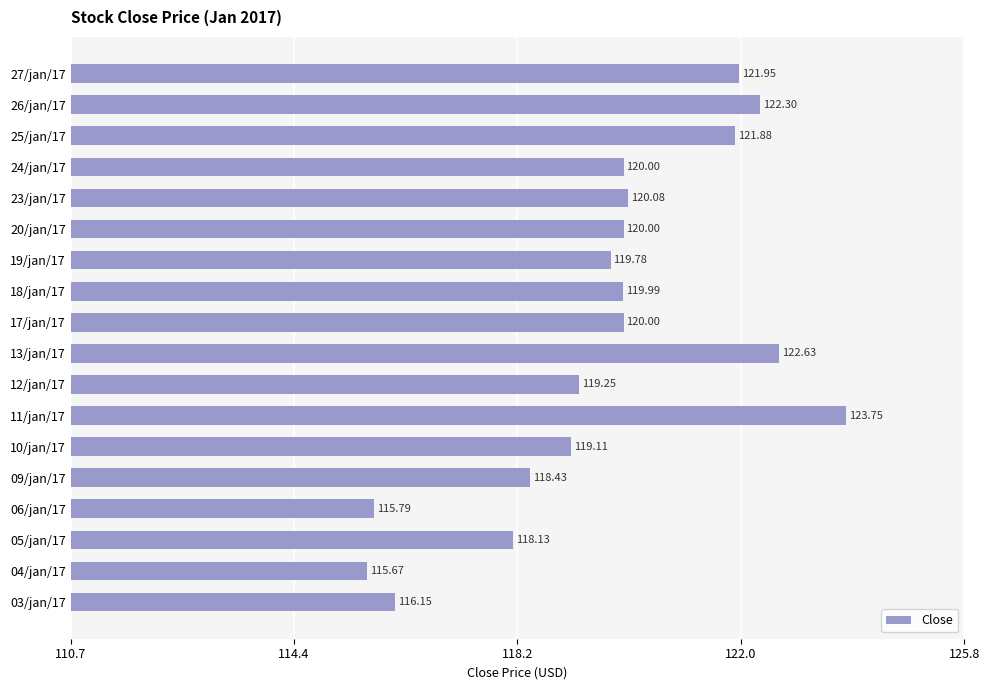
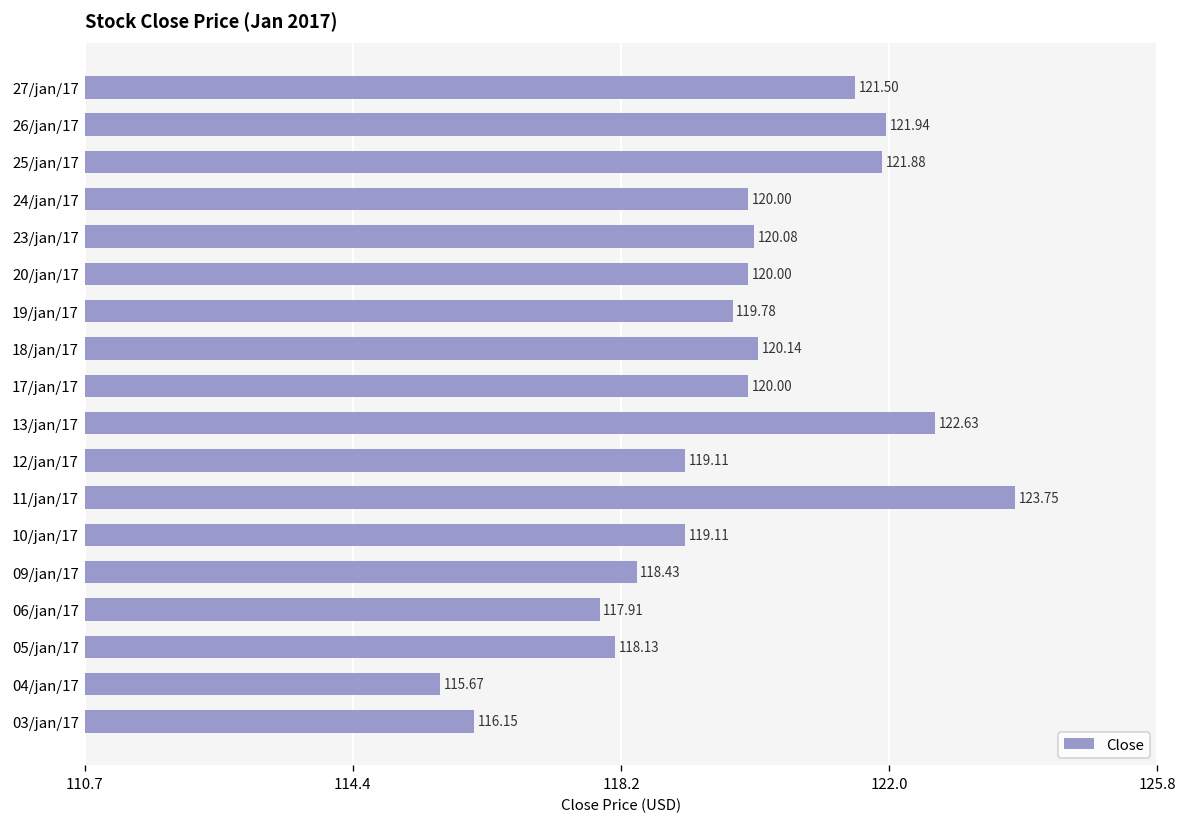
  {
-   "27/jan/17": 121.95,
-   "26/jan/17": 122.30,
+   "27/jan/17": 121.50,
+   "26/jan/17": 121.94,
    "25/jan/17": 121.88,
    "24/jan/17": 120.00,
    "23/jan/17": 120.08,
    "20/jan/17": 120.00,
    "19/jan/17": 119.78,
-   "18/jan/17": 119.99,
+   "18/jan/17": 120.14,
    "17/jan/17": 120.00,
    "13/jan/17": 122.63,
-   "12/jan/17": 119.25,
+   "12/jan/17": 119.11,
    "11/jan/17": 123.75,
    "10/jan/17": 119.11,
    "09/jan/17": 118.43,
-   "06/jan/17": 115.79,
+   "06/jan/17": 117.91,
    "05/jan/17": 118.13,
    "04/jan/17": 115.67,
    "03/jan/17": 116.15
  }
